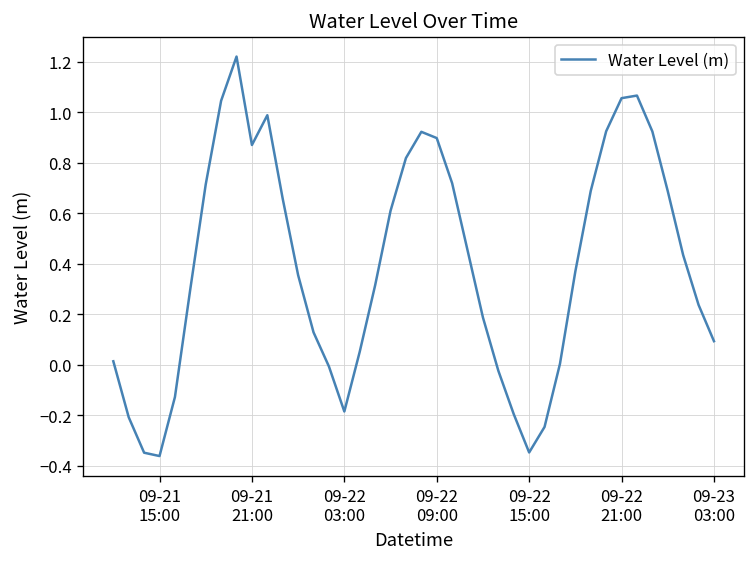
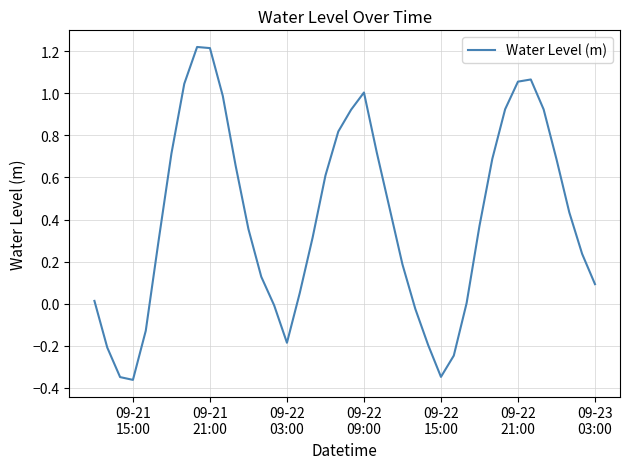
  {
    "09-21 15:00": -0.36,
-   "09-21 21:00": 0.87,
+   "09-21 21:00": 1.21,
    "09-22 03:00": -0.19,
-   "09-22 09:00": 0.90,
+   "09-22 09:00": 1.00,
    "09-22 15:00": -0.35,
    "09-22 21:00": 1.06,
    "09-23 03:00": 0.09
  }
